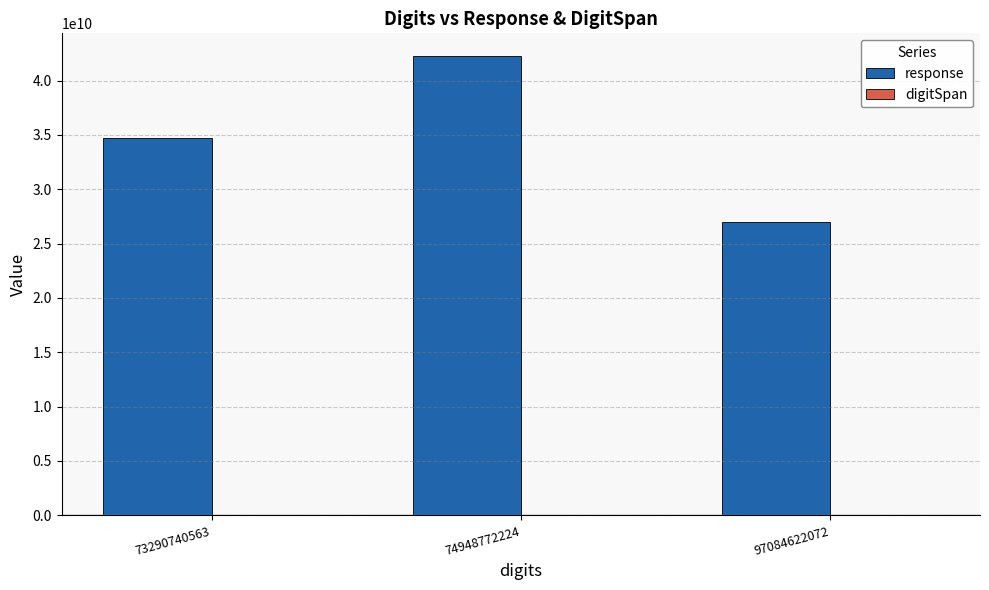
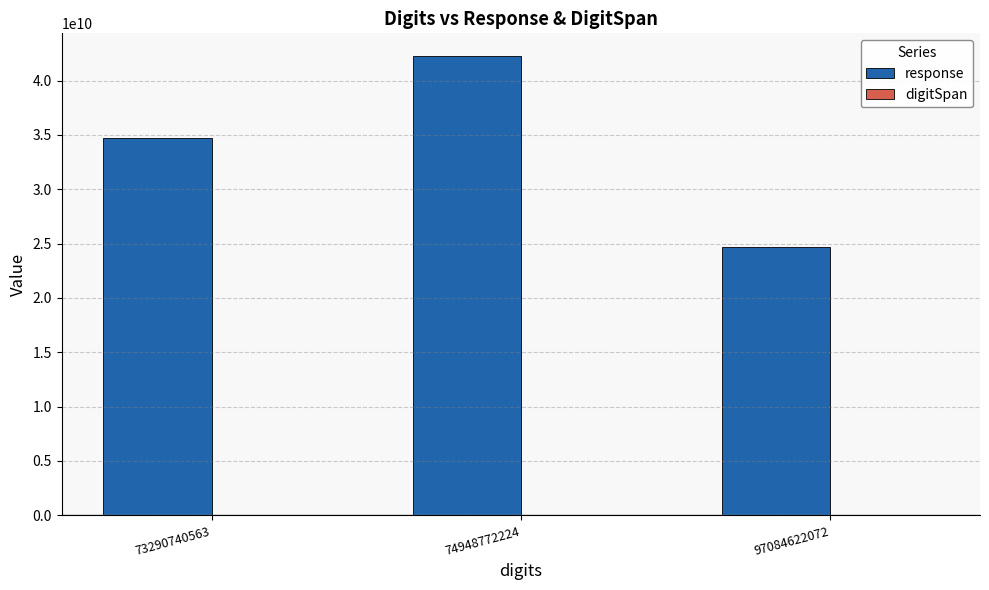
  {
    "response": {
      "73290740563": 34700000000,
      "74948772224": 42200000000,
-     "97084622072": 27000000000
+     "97084622072": 24700000000
    }
  }
